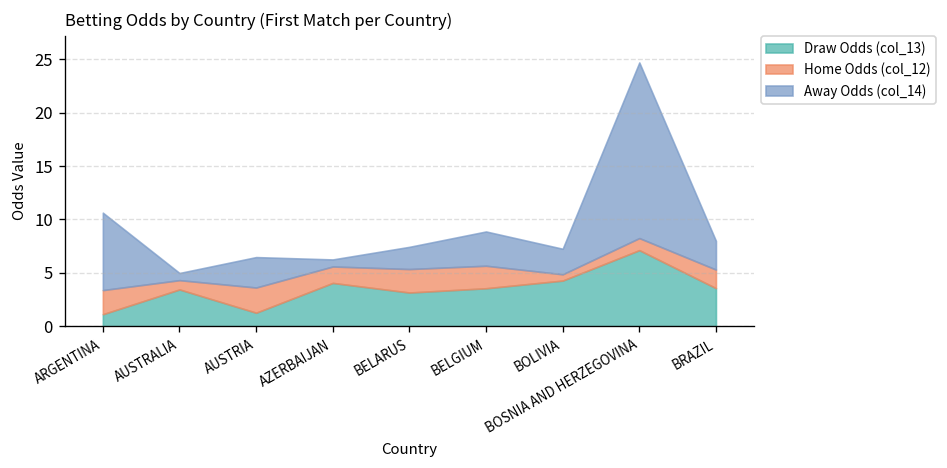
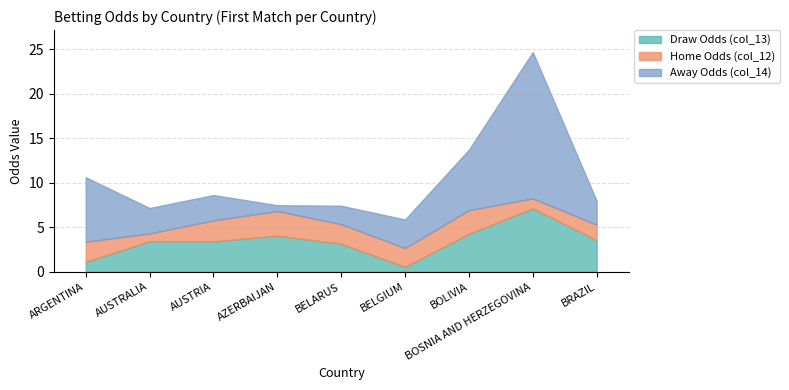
  {
    "Draw Odds (col_13)": {
      "ARGENTINA": 1,
      "AUSTRALIA": 3,
-     "AUSTRIA": 1,
+     "AUSTRIA": 3,
      "AZERBAIJAN": 4,
      "BELARUS": 3,
-     "BELGIUM": 4,
+     "BELGIUM": 1,
      "BOLIVIA": 4,
      "BOSNIA AND HERZEGOVINA": 7,
      "BRAZIL": 4
    },
    "Home Odds (col_12)": {
      "ARGENTINA": 2,
      "AUSTRALIA": 1,
      "AUSTRIA": 2,
-     "AZERBAIJAN": 2,
+     "AZERBAIJAN": 3,
      "BELARUS": 2,
      "BELGIUM": 2,
-     "BOLIVIA": 1,
+     "BOLIVIA": 3,
      "BOSNIA AND HERZEGOVINA": 1,
      "BRAZIL": 2
    },
    "Away Odds (col_14)": {
      "ARGENTINA": 7,
-     "AUSTRALIA": 1,
+     "AUSTRALIA": 3,
      "AUSTRIA": 3,
      "AZERBAIJAN": 1,
      "BELARUS": 2,
      "BELGIUM": 3,
-     "BOLIVIA": 2,
+     "BOLIVIA": 7,
      "BOSNIA AND HERZEGOVINA": 16,
      "BRAZIL": 3
    }
  }
